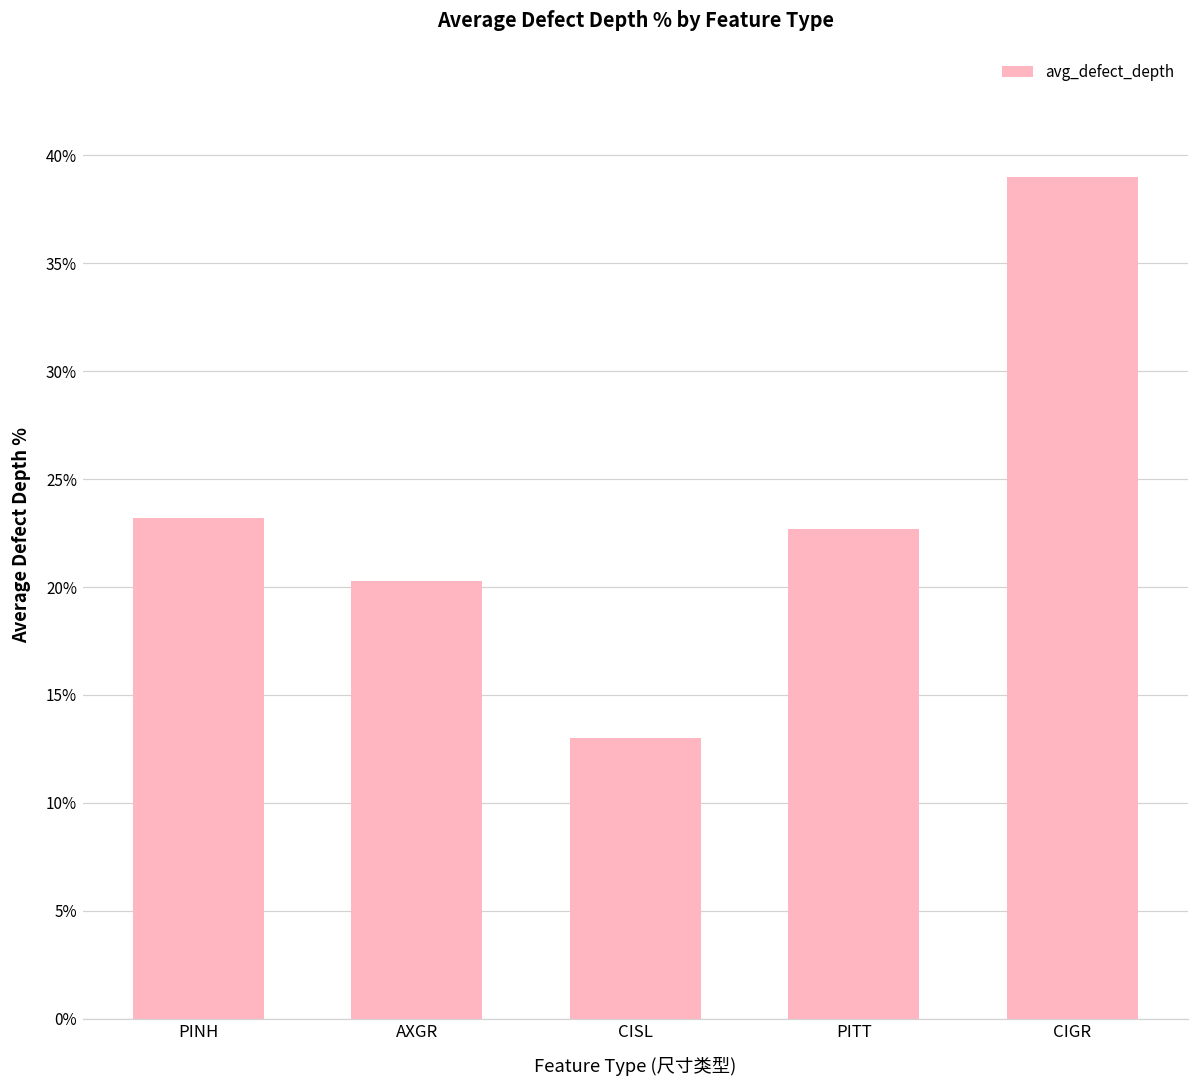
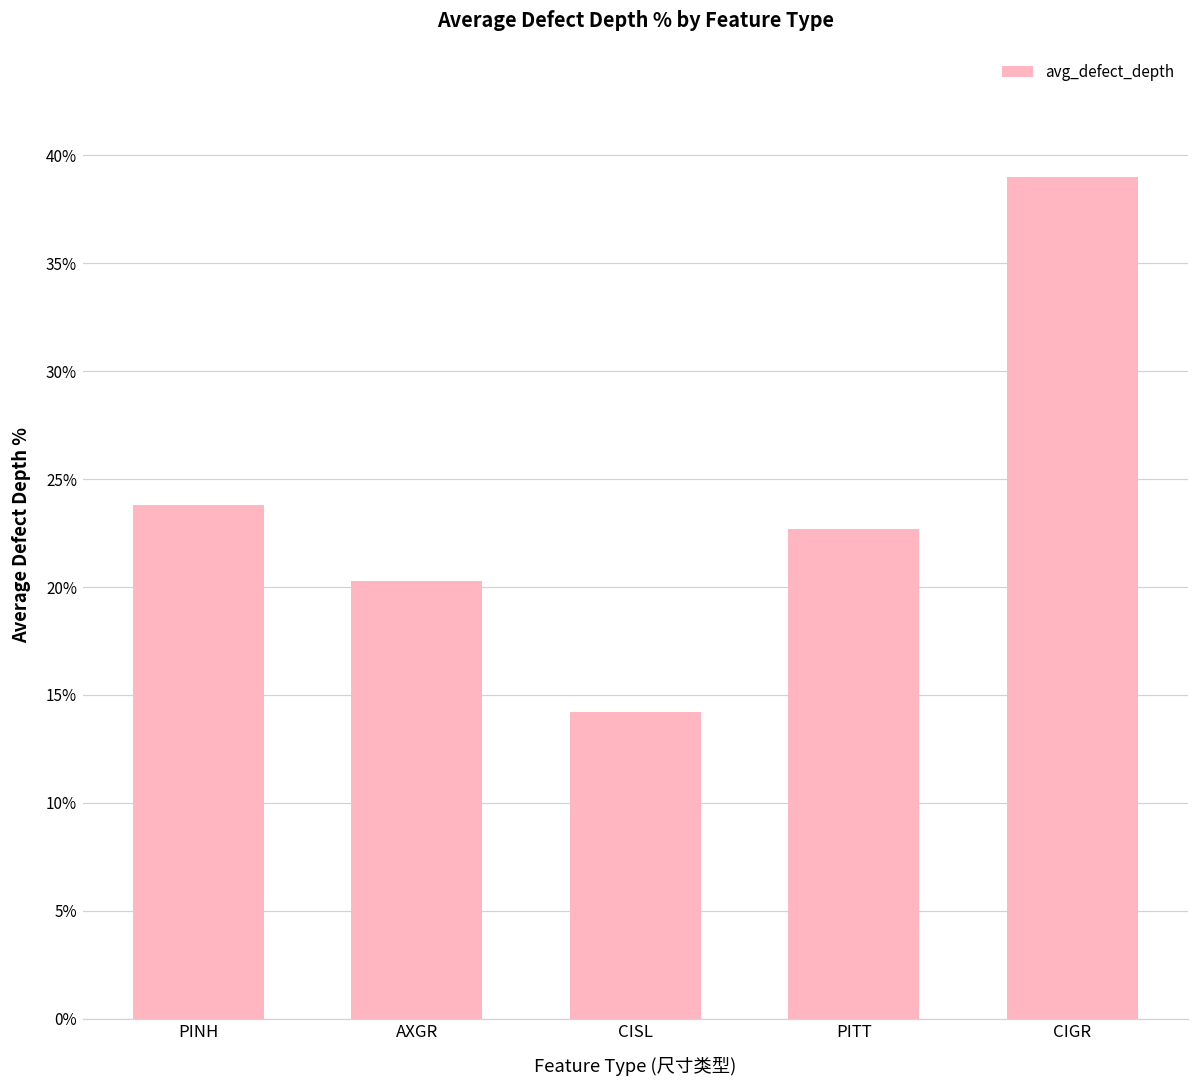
  {
-   "PINH": "23.2%",
+   "PINH": "23.8%",
    "AXGR": "20.3%",
-   "CISL": "13.0%",
+   "CISL": "14.2%",
    "PITT": "22.7%",
    "CIGR": "39.0%"
  }
